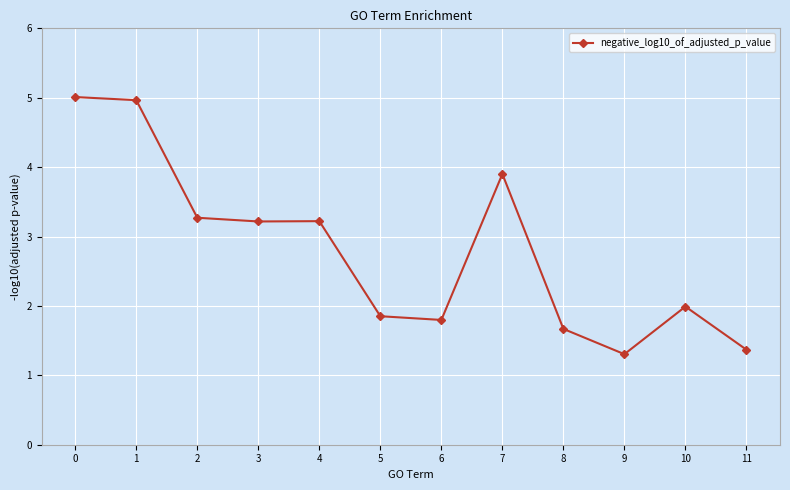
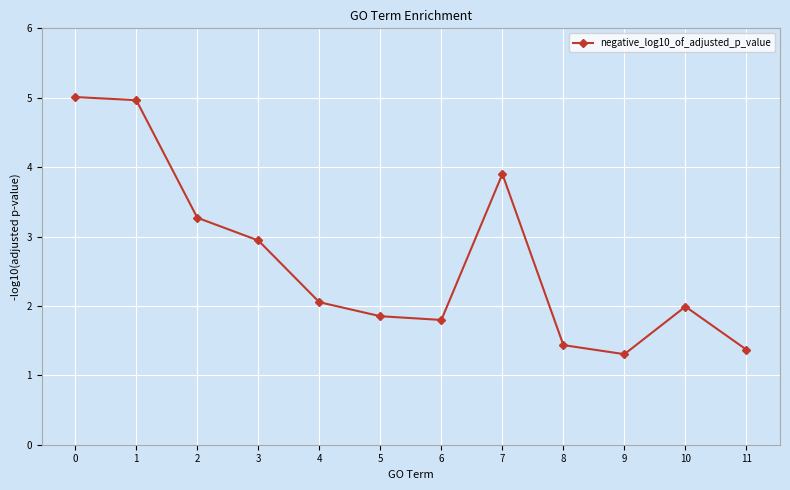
  {
    "0": 5.0,
    "1": 5.0,
    "2": 3.3,
-   "3": 3.2,
-   "4": 3.2,
+   "3": 2.9,
+   "4": 2.1,
    "5": 1.9,
    "6": 1.8,
    "7": 3.9,
-   "8": 1.7,
+   "8": 1.4,
    "9": 1.3,
    "10": 2.0,
    "11": 1.4
  }
